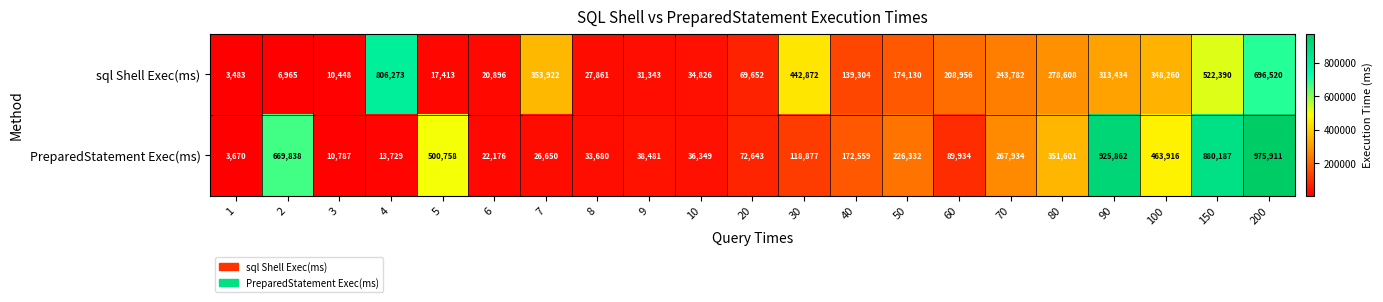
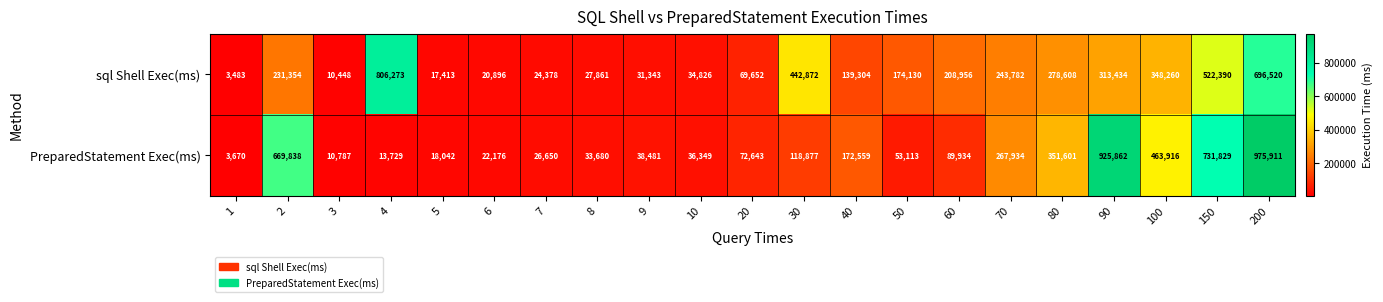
  {
    "sql Shell Exec(ms)": {
      "1": "3,483",
-     "2": "6,965",
+     "2": "231,354",
      "3": "10,448",
      "4": "806,273",
      "5": "17,413",
      "6": "20,896",
-     "7": "353,922",
+     "7": "24,378",
      "8": "27,861",
      "9": "31,343",
      "10": "34,826",
      "20": "69,652",
      "30": "442,872",
      "40": "139,304",
      "50": "174,130",
      "60": "208,956",
      "70": "243,782",
      "80": "278,608",
      "90": "313,434",
      "100": "348,260",
      "150": "522,390",
      "200": "696,520"
    },
    "PreparedStatement Exec(ms)": {
      "1": "3,670",
      "2": "669,838",
      "3": "10,787",
      "4": "13,729",
-     "5": "500,758",
+     "5": "18,042",
      "6": "22,176",
      "7": "26,650",
      "8": "33,680",
      "9": "38,481",
      "10": "36,349",
      "20": "72,643",
      "30": "118,877",
      "40": "172,559",
-     "50": "226,332",
+     "50": "53,113",
      "60": "89,934",
      "70": "267,934",
      "80": "351,601",
      "90": "925,862",
      "100": "463,916",
-     "150": "880,187",
+     "150": "731,829",
      "200": "975,911"
    }
  }
